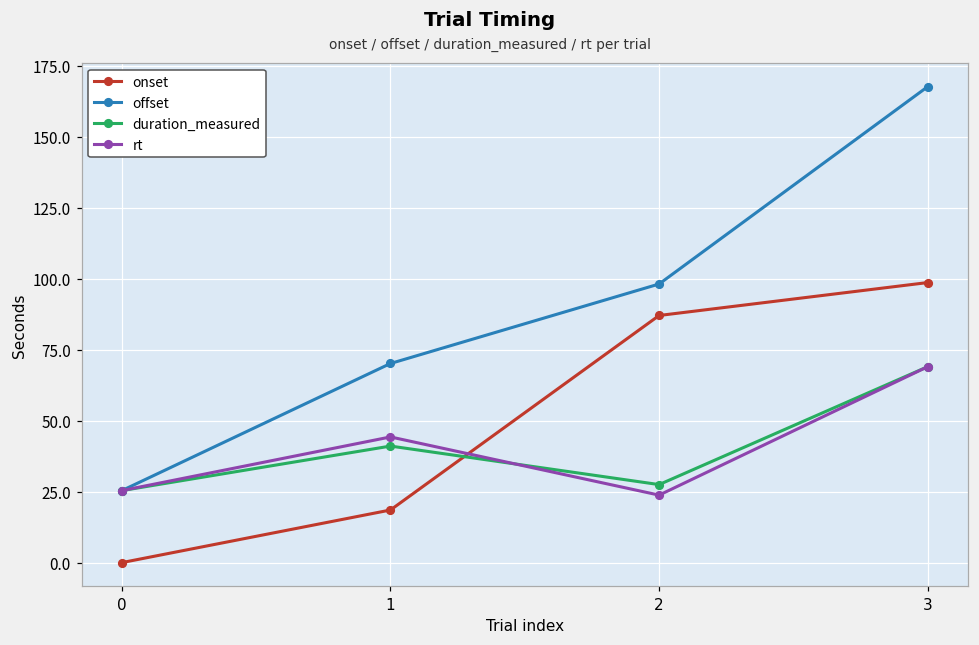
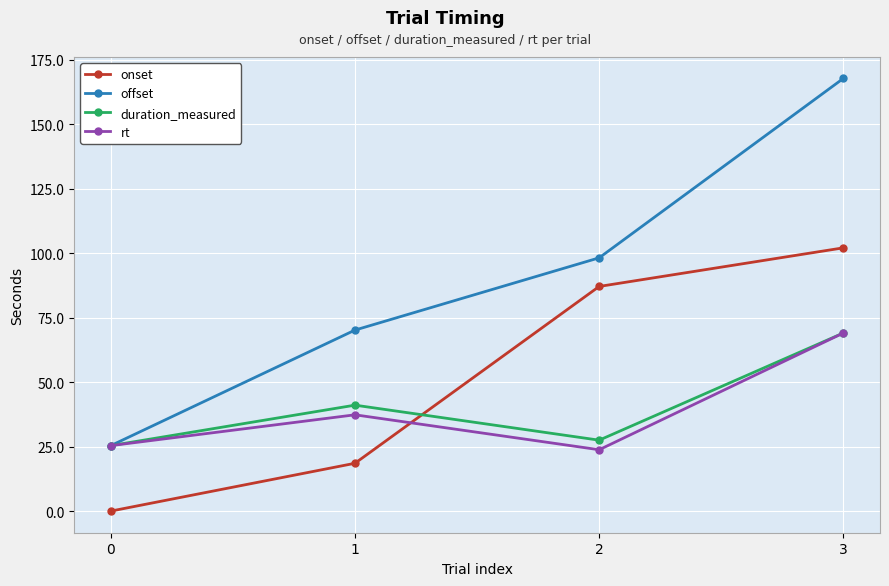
  {
    "onset": {
      "0": 0,
      "1": 19,
      "2": 87,
-     "3": 99
+     "3": 102
    },
    "offset": {
      "1": 70,
      "2": 98,
      "3": 168
    },
    "duration_measured": {
      "1": 41,
      "2": 27
    },
    "rt": {
-     "1": 44,
+     "1": 37,
      "2": 24
    }
  }
